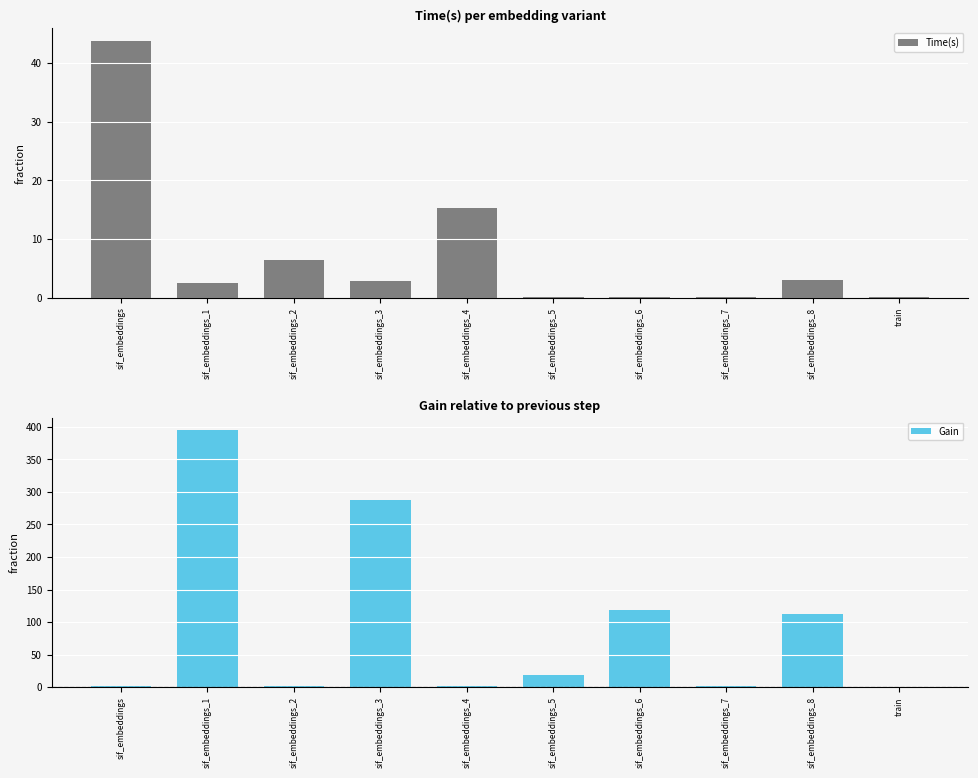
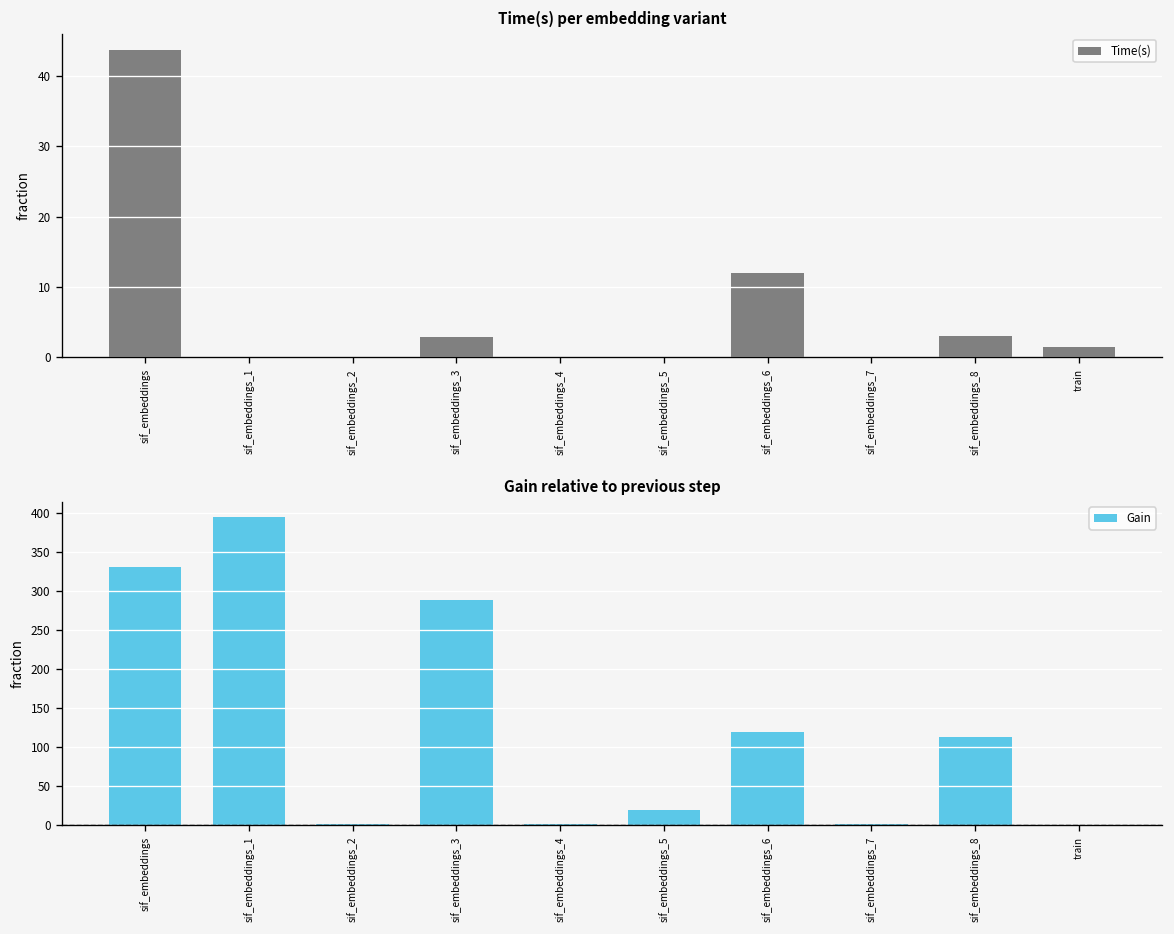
  {
    "Time(s) per embedding variant": {
      "sif_embeddings": 44,
-     "sif_embeddings_1": 2,
-     "sif_embeddings_2": 6,
+     "sif_embeddings_1": 0,
+     "sif_embeddings_2": 0,
      "sif_embeddings_3": 3,
-     "sif_embeddings_4": 15,
-     "sif_embeddings_6": 0,
+     "sif_embeddings_4": 0,
+     "sif_embeddings_6": 12,
      "sif_embeddings_8": 3,
-     "train": 0
+     "train": 2
    },
    "Gain relative to previous step": {
-     "sif_embeddings": 0,
+     "sif_embeddings": 330,
      "sif_embeddings_1": 390,
      "sif_embeddings_3": 290,
      "sif_embeddings_5": 20,
      "sif_embeddings_6": 120,
      "sif_embeddings_8": 110
    }
  }
